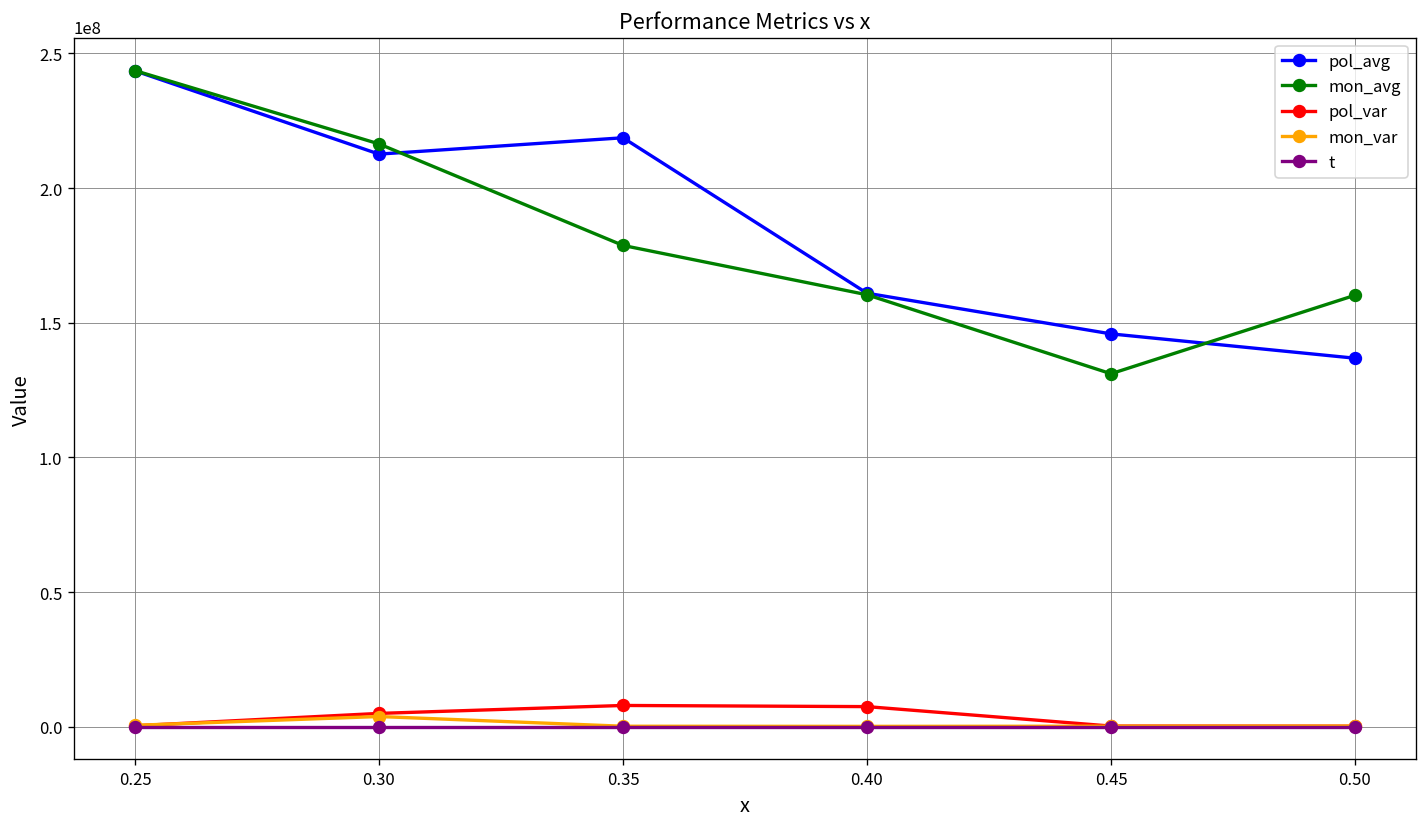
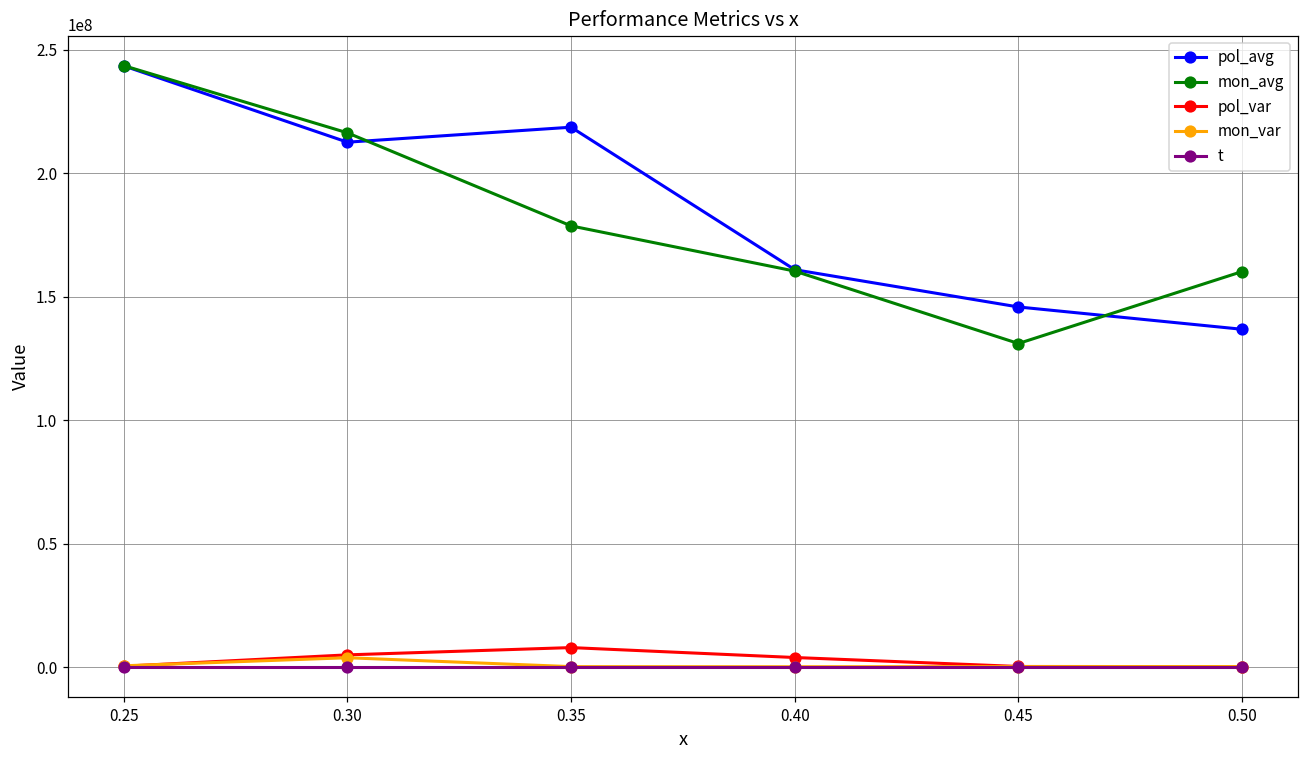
  {
    "pol_avg": {
      "0.30": 213000000,
      "0.35": 219000000,
      "0.45": 146000000,
      "0.50": 137000000
    },
    "mon_avg": {
      "0.30": 216000000,
      "0.35": 179000000,
      "0.45": 131000000,
      "0.50": 160000000
    },
    "pol_var": {
      "0.30": 5000000,
      "0.35": 8000000,
-     "0.40": 7000000
+     "0.40": 4000000
    },
    "mon_var": {
      "0.30": 4000000
    },
    "t": {
      "0.30": 0
    }
  }
